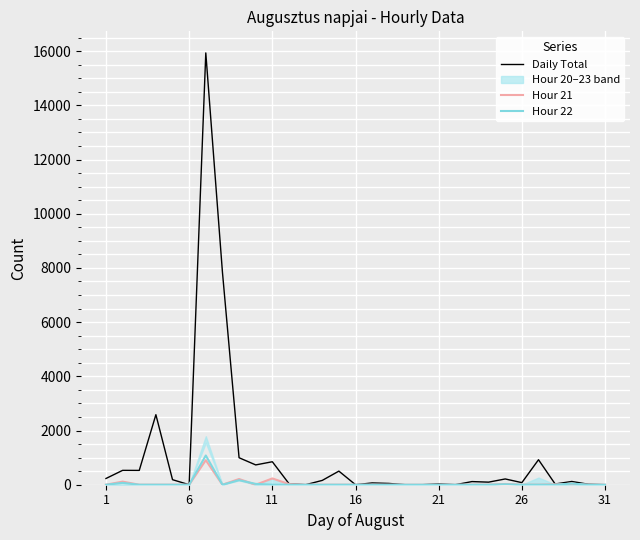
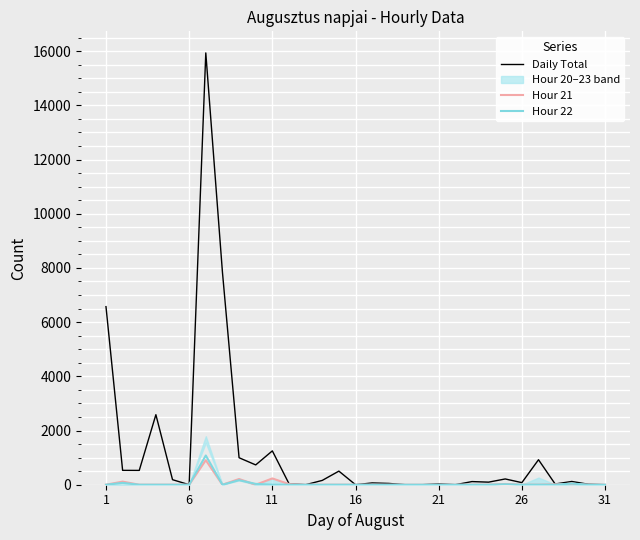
  {
    "Daily Total": {
-     "1": 200,
-     "11": 800
+     "1": 6600,
+     "11": 1200
    }
  }
